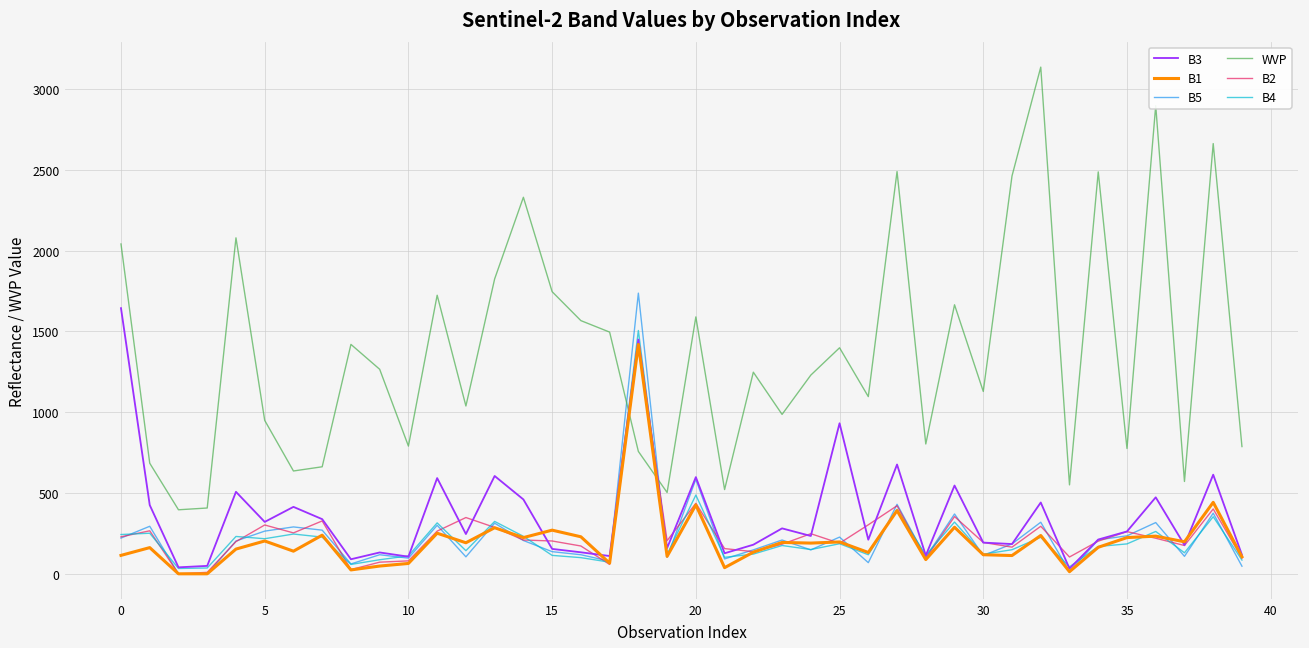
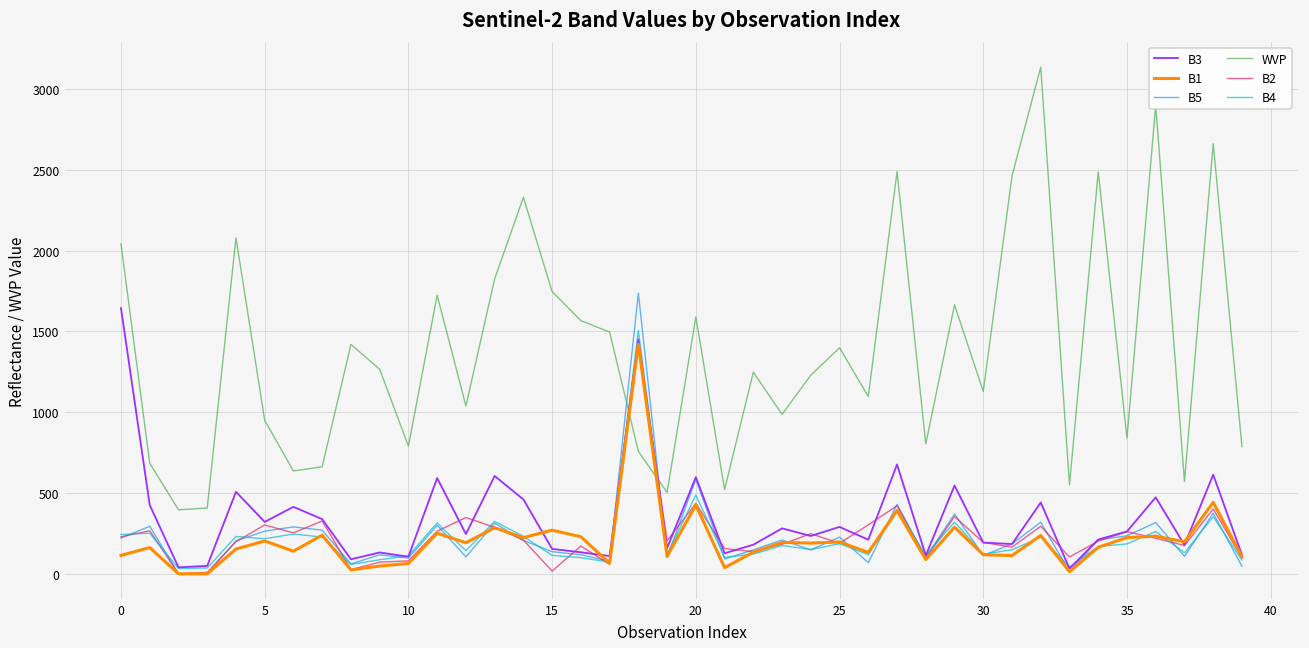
  {
    "B3": {
      "0": 1640,
      "5": 320,
-     "25": 930
+     "25": 290
    },
    "B1": {
      "0": 120,
      "15": 270
    },
    "WVP": {
      "0": 2040,
      "5": 950,
      "10": 790,
      "15": 1750,
      "20": 1590,
      "25": 1400,
      "30": 1130,
-     "35": 780
+     "35": 840
    },
    "B2": {
      "5": 300,
-     "15": 200
+     "15": 20
    }
  }
